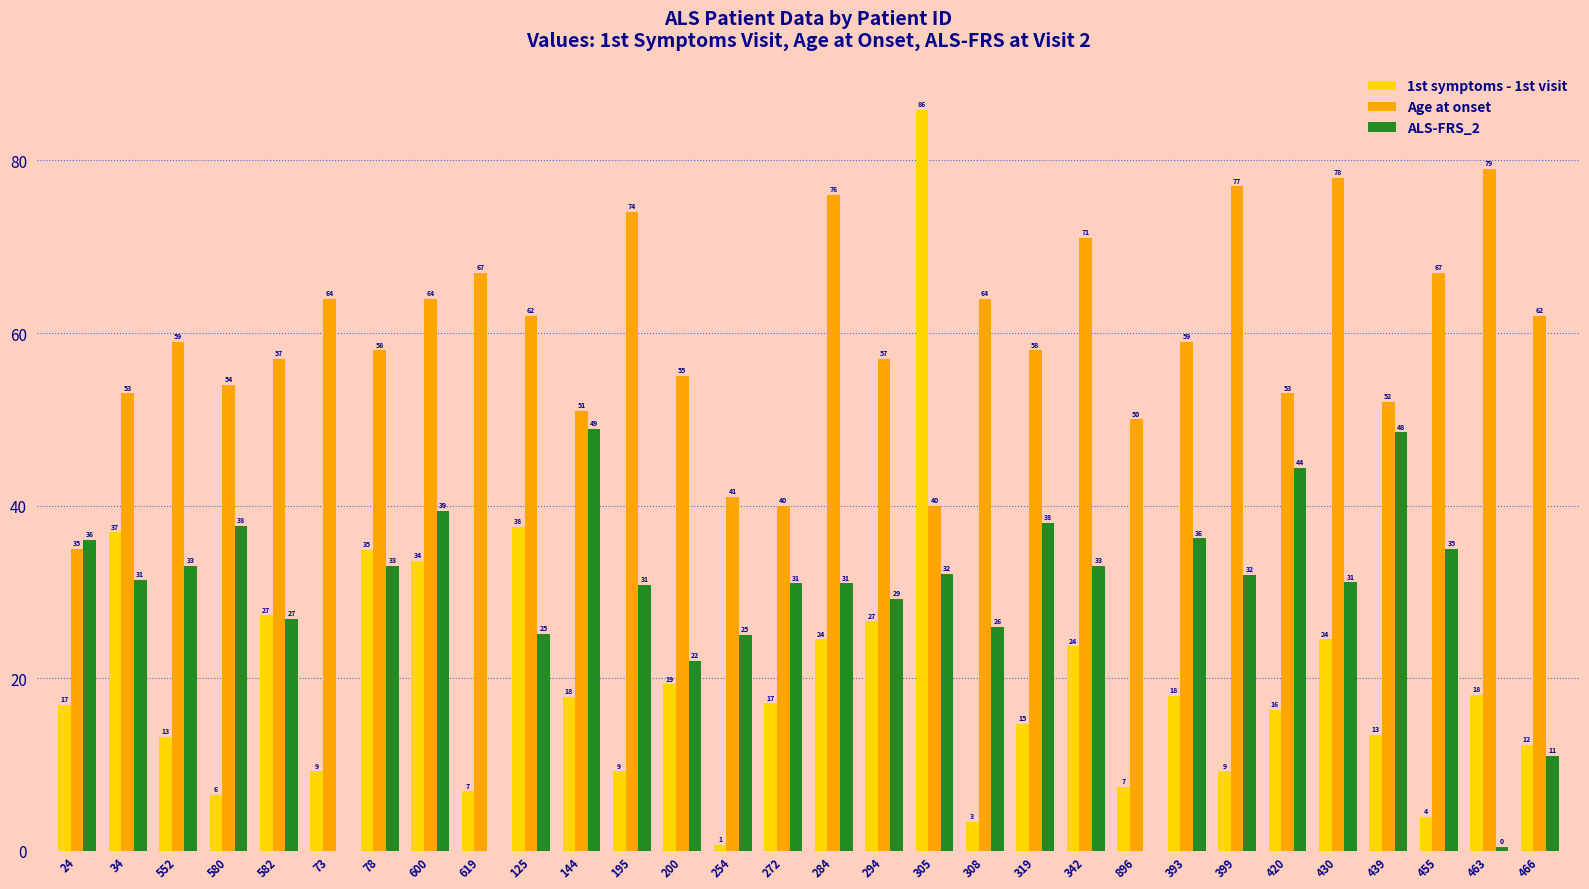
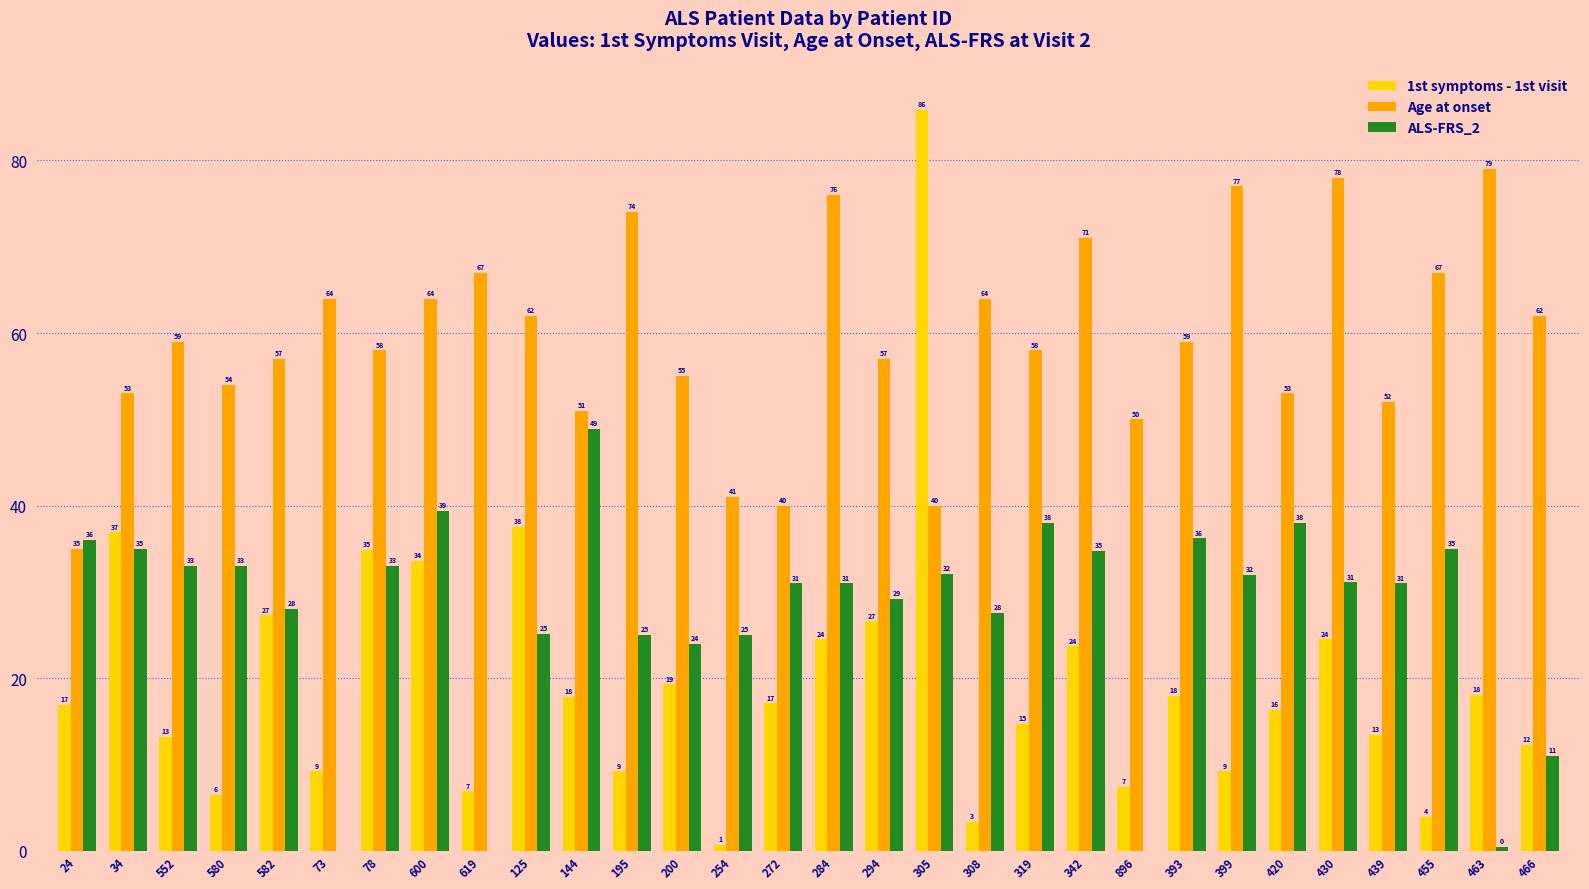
  {
    "ALS-FRS_2": {
      "24": 36,
-     "34": 31,
+     "34": 35,
      "552": 33,
-     "580": 38,
-     "582": 27,
+     "580": 33,
+     "582": 28,
      "78": 33,
      "600": 39,
      "125": 25,
      "144": 49,
-     "195": 31,
-     "200": 22,
+     "195": 25,
+     "200": 24,
      "254": 25,
      "272": 31,
      "284": 31,
      "294": 29,
      "305": 32,
-     "308": 26,
+     "308": 28,
      "319": 38,
-     "342": 33,
+     "342": 35,
      "393": 36,
      "399": 32,
-     "420": 44,
+     "420": 38,
      "430": 31,
-     "439": 48,
+     "439": 31,
      "455": 35,
      "463": 0,
      "466": 11
    }
  }
